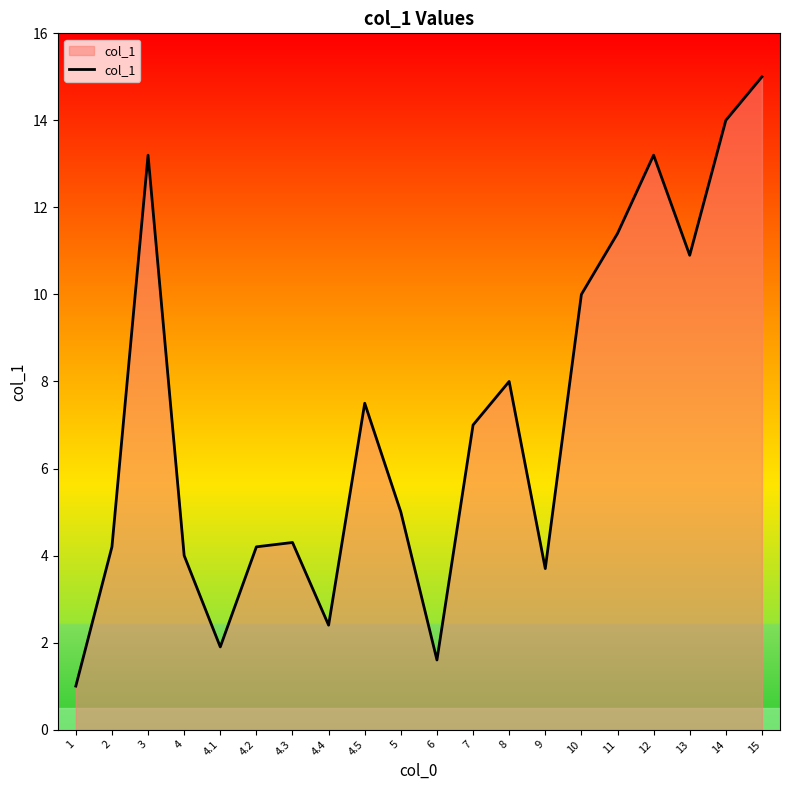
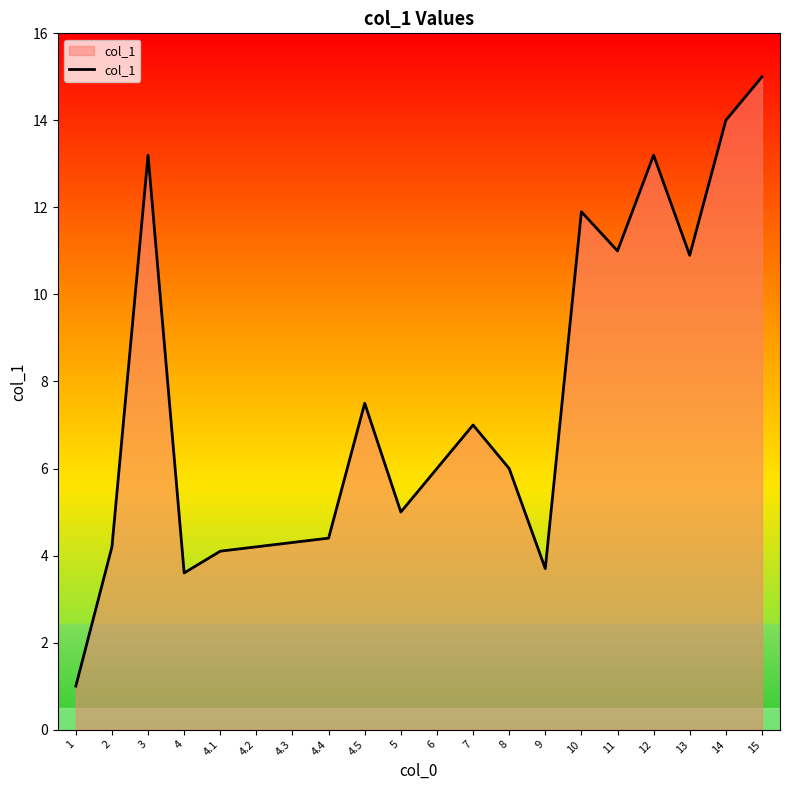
  {
    "1": 1.0,
    "2": 4.2,
    "3": 13.2,
-   "4": 4.0,
-   "4.1": 1.9,
+   "4": 3.6,
+   "4.1": 4.1,
    "4.2": 4.2,
    "4.3": 4.3,
-   "4.4": 2.4,
+   "4.4": 4.4,
    "4.5": 7.5,
    "5": 5.0,
-   "6": 1.6,
+   "6": 6.0,
    "7": 7.0,
-   "8": 8,
+   "8": 6,
    "9": 3.7,
-   "10": 10.0,
-   "11": 11.4,
+   "10": 11.9,
+   "11": 11.0,
    "12": 13.2,
    "13": 10.9,
    "14": 14.0,
    "15": 15.0
  }
